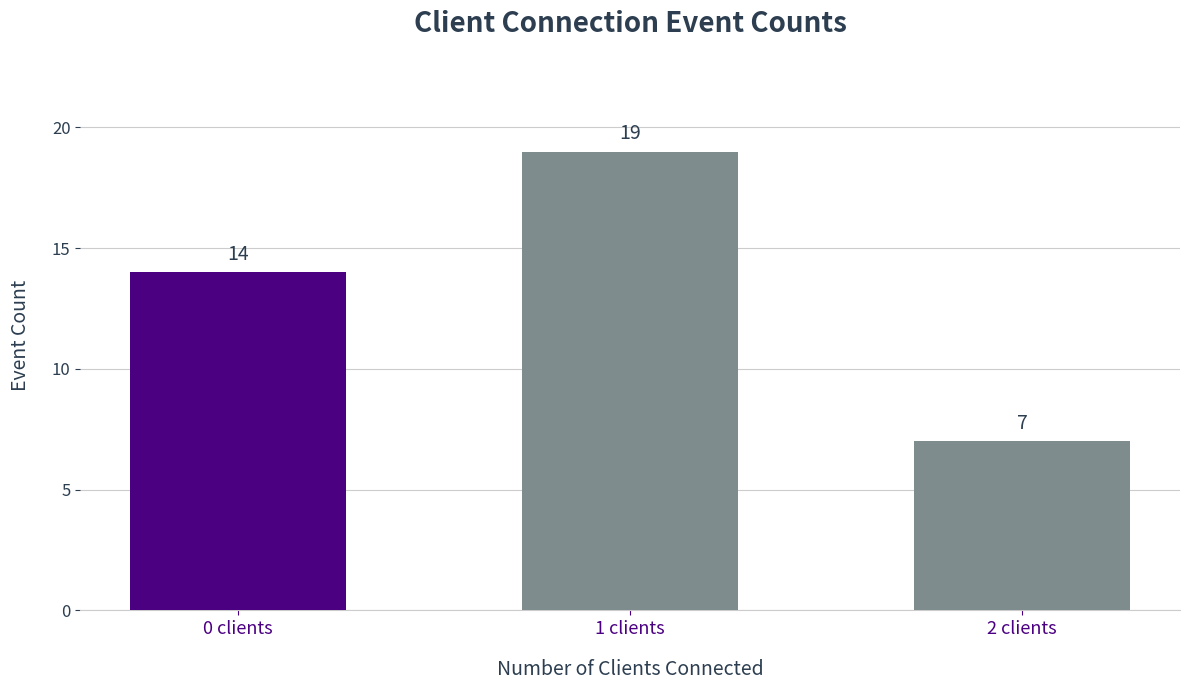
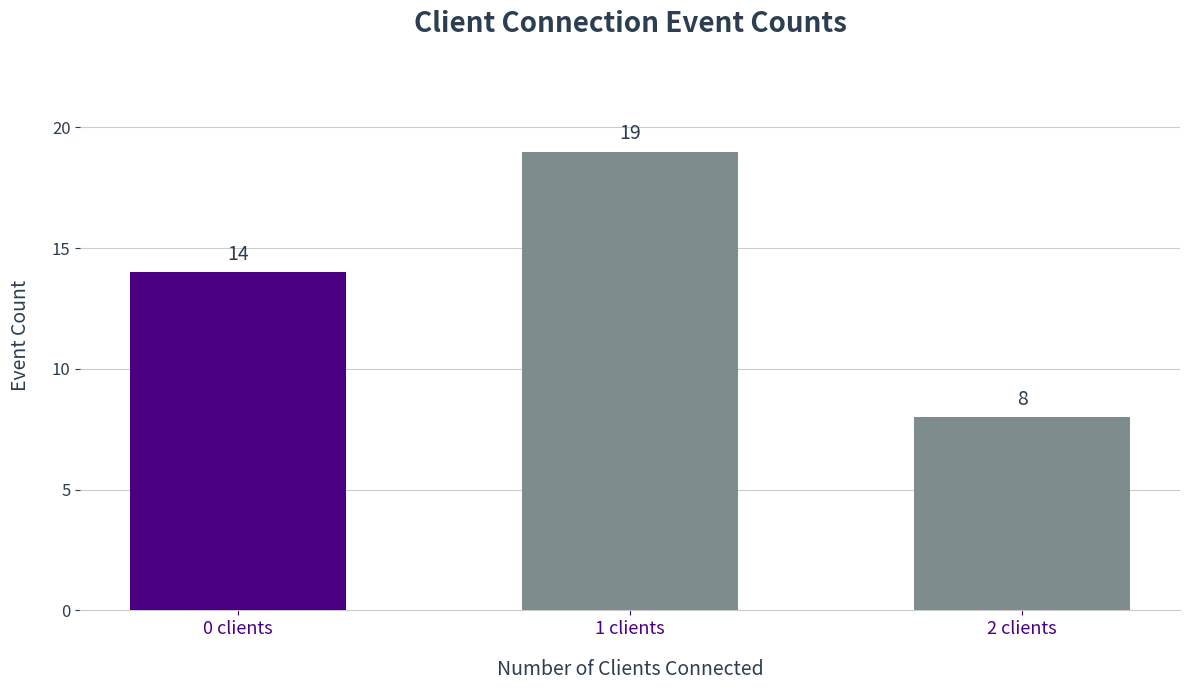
  {
    "0 clients": 14,
    "1 clients": 19,
-   "2 clients": 7
+   "2 clients": 8
  }
